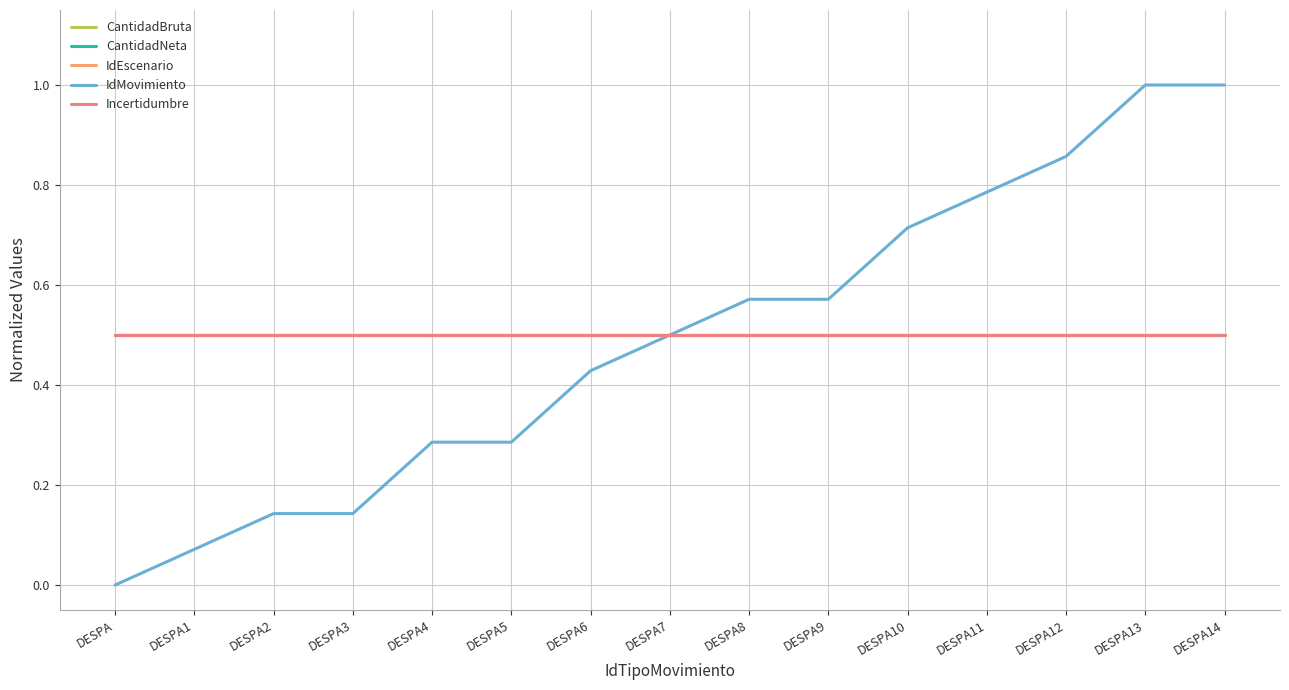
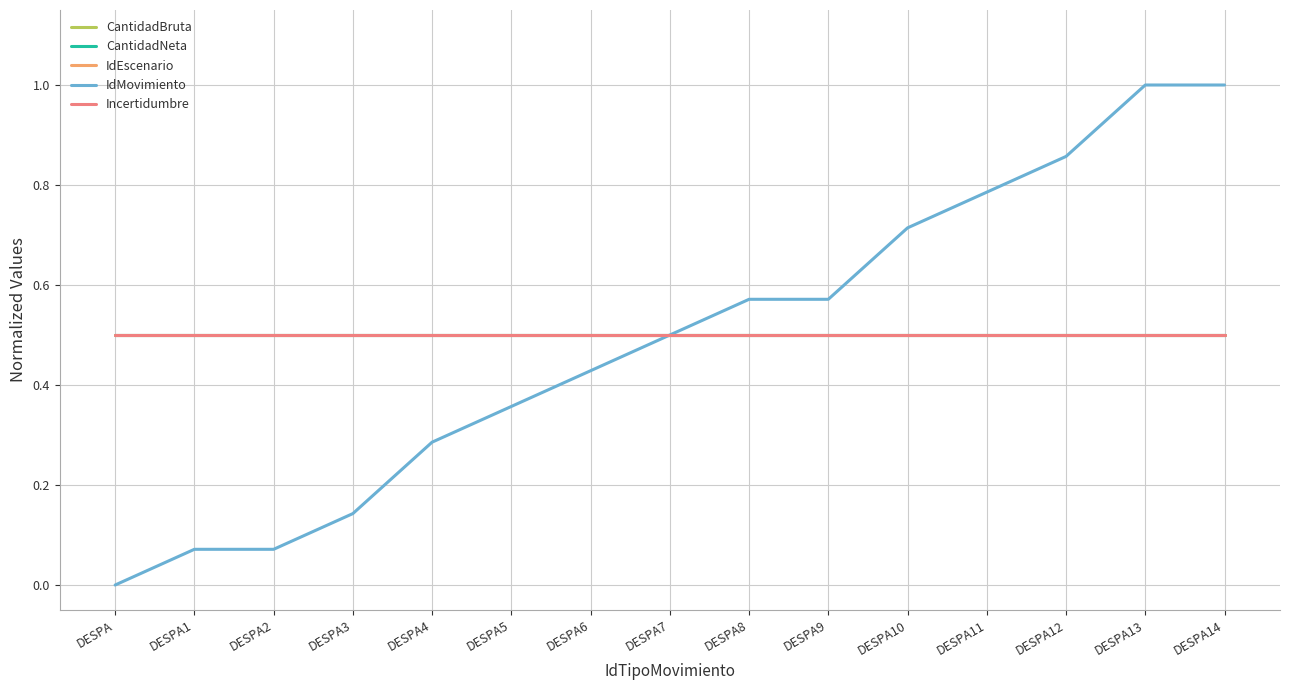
  {
    "Incertidumbre": {
      "DESPA": 0.50,
      "DESPA1": 0.50,
      "DESPA2": 0.50,
      "DESPA3": 0.50,
      "DESPA4": 0.50,
      "DESPA5": 0.50,
      "DESPA6": 0.50,
      "DESPA8": 0.50,
      "DESPA9": 0.50,
      "DESPA10": 0.50,
      "DESPA11": 0.50,
      "DESPA12": 0.50,
      "DESPA13": 0.50,
      "DESPA14": 0.50
    },
    "IdMovimiento": {
      "DESPA": 0.00,
      "DESPA1": 0.07,
-     "DESPA2": 0.14,
+     "DESPA2": 0.07,
      "DESPA3": 0.14,
      "DESPA4": 0.29,
-     "DESPA5": 0.29,
+     "DESPA5": 0.36,
      "DESPA6": 0.43,
      "DESPA8": 0.57,
      "DESPA9": 0.57,
      "DESPA10": 0.71,
      "DESPA11": 0.79,
      "DESPA12": 0.86,
      "DESPA13": 1.00,
      "DESPA14": 1.00
    }
  }
